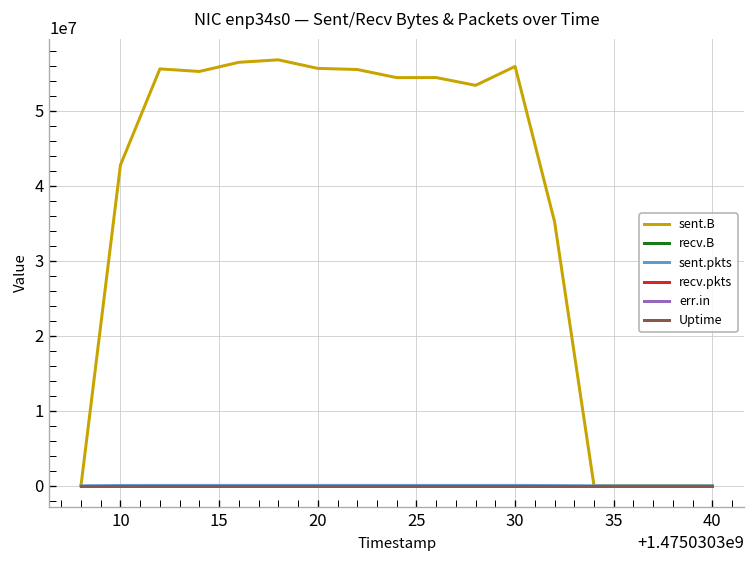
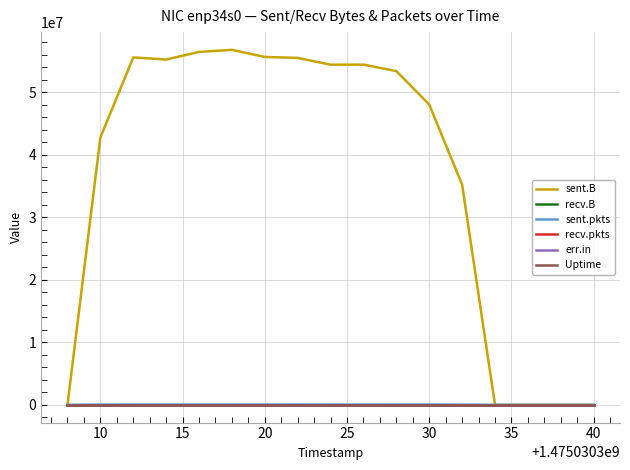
  {
    "sent.B": {
      "10": 43000000,
      "20": 56000000,
-     "30": 56000000
+     "30": 48000000
    }
  }
